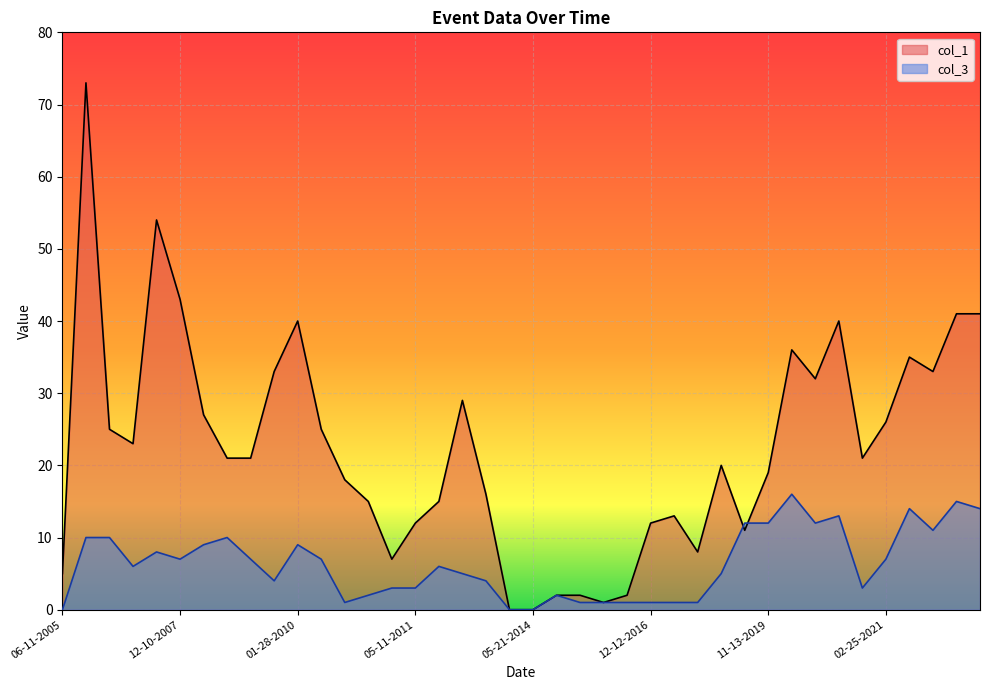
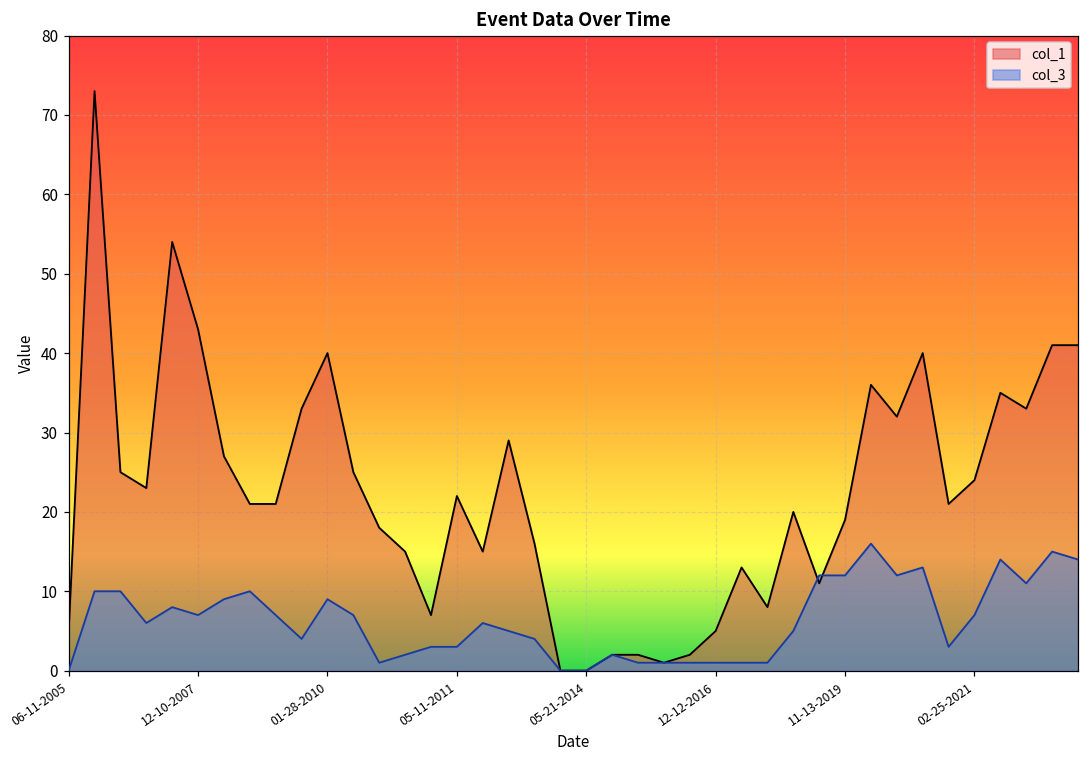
  {
    "col_1": {
      "06-11-2005": 5,
      "12-10-2007": 43,
      "01-28-2010": 40,
-     "05-11-2011": 12,
-     "12-12-2016": 12,
+     "05-11-2011": 22,
+     "12-12-2016": 5,
      "11-13-2019": 19,
-     "02-25-2021": 26
+     "02-25-2021": 24
    },
    "col_3": {
      "06-11-2005": 0,
      "12-10-2007": 7,
      "01-28-2010": 9,
      "05-11-2011": 3,
      "12-12-2016": 1,
      "11-13-2019": 12,
      "02-25-2021": 7
    }
  }
